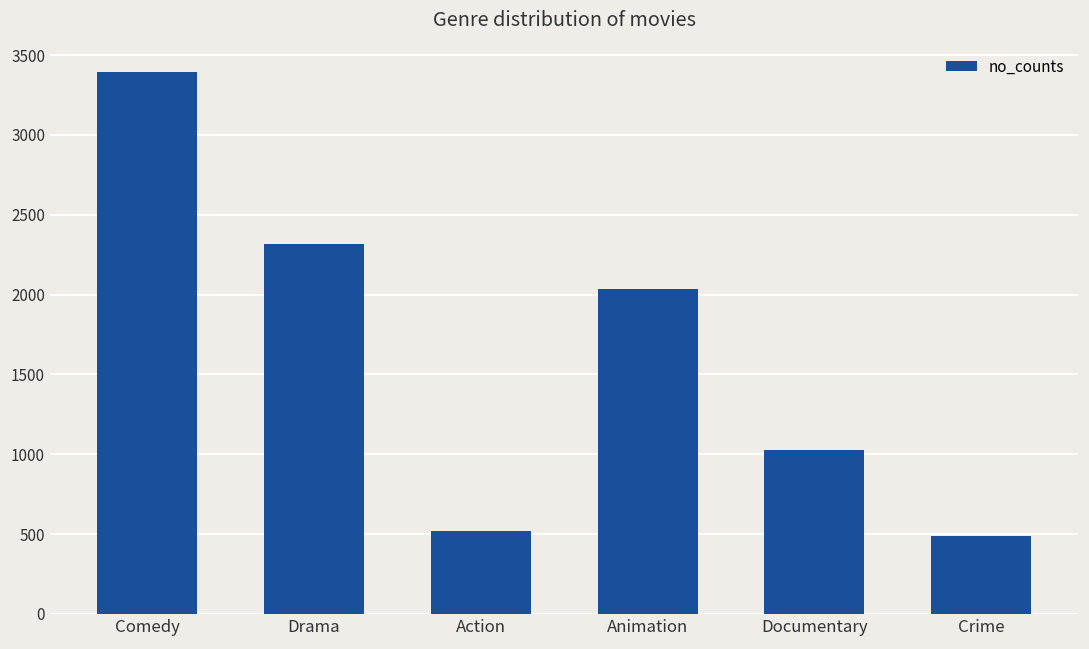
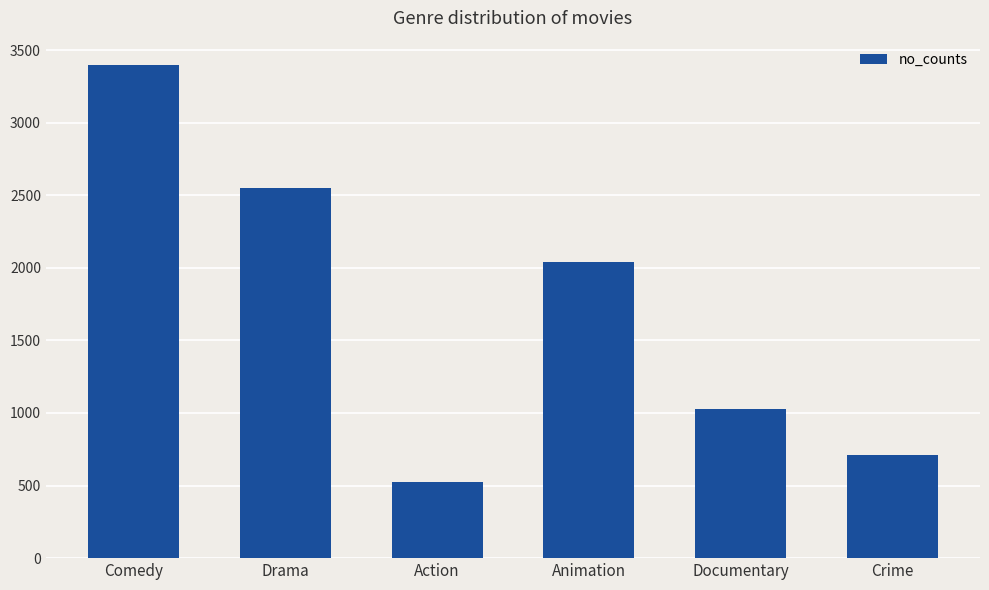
  {
    "Comedy": 3400,
-   "Drama": 2320,
+   "Drama": 2550,
    "Action": 520,
    "Animation": 2040,
    "Documentary": 1030,
-   "Crime": 490
+   "Crime": 710
  }
